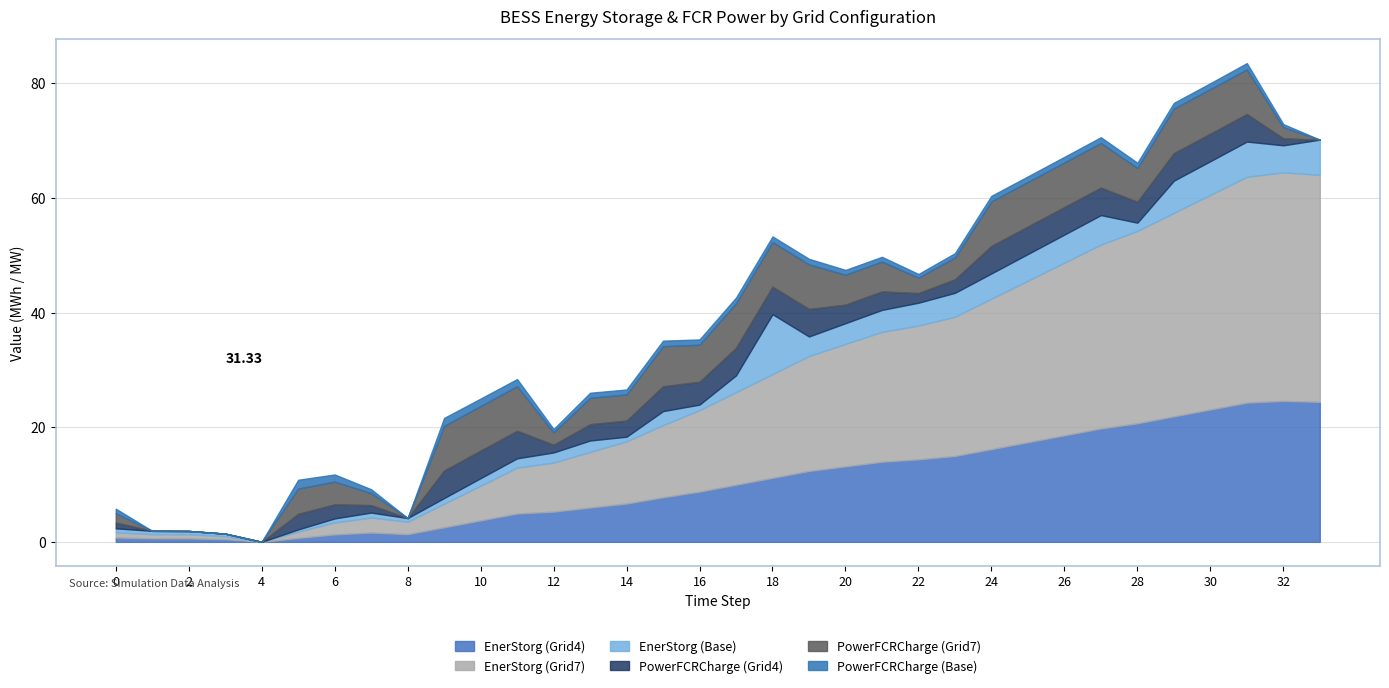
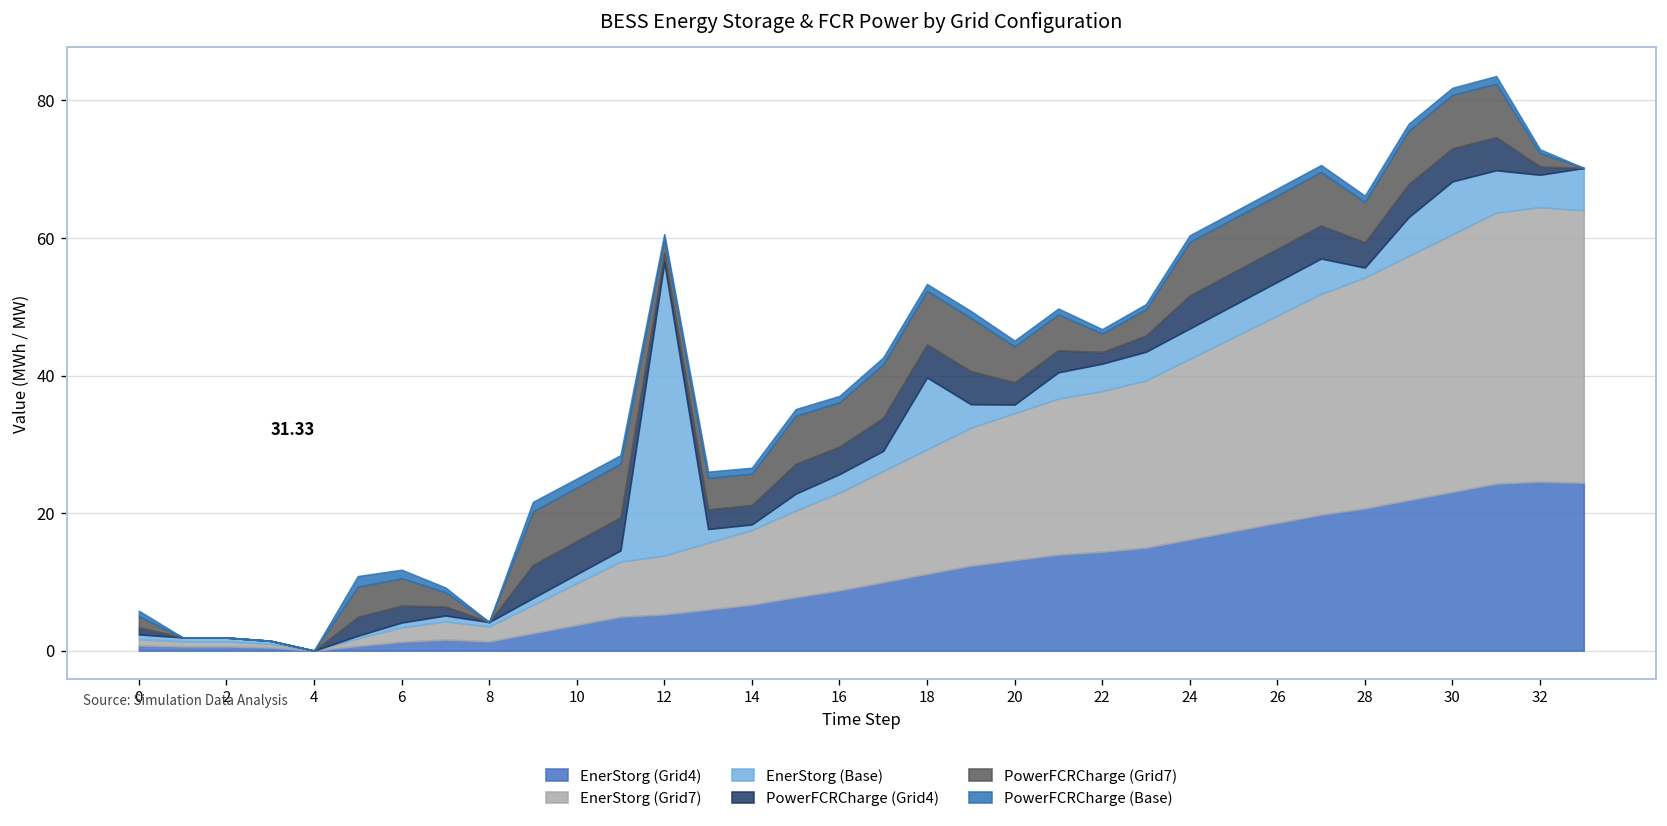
  {
    "EnerStorg (Grid7)": {
      "0": 1,
      "2": 1,
      "6": 2,
      "8": 2,
      "10": 6,
      "12": 9,
      "14": 11,
      "16": 14,
      "18": 18,
      "20": 21,
      "22": 23,
      "24": 26,
      "26": 30,
      "28": 34,
      "30": 37,
      "32": 40
    },
    "EnerStorg (Base)": {
      "0": 1,
      "6": 1,
      "10": 1,
-     "12": 2,
+     "12": 43,
      "14": 1,
-     "16": 1,
+     "16": 3,
      "18": 10,
-     "20": 4,
+     "20": 1,
      "22": 4,
      "24": 4,
      "26": 5,
      "28": 1,
-     "30": 6,
+     "30": 8,
      "32": 5
    },
    "PowerFCRCharge (Grid4)": {
      "0": 1,
      "6": 2,
      "10": 5,
      "12": 1,
      "14": 3,
      "16": 4,
      "18": 5,
      "20": 3,
      "22": 2,
      "24": 5,
      "26": 5,
      "28": 4,
      "30": 5,
      "32": 1
    },
    "PowerFCRCharge (Grid7)": {
      "0": 2,
      "6": 4,
      "10": 8,
      "12": 2,
      "14": 5,
      "16": 6,
      "18": 8,
      "20": 5,
      "22": 3,
      "24": 8,
      "26": 8,
      "28": 6,
      "30": 8,
      "32": 2
    }
  }
